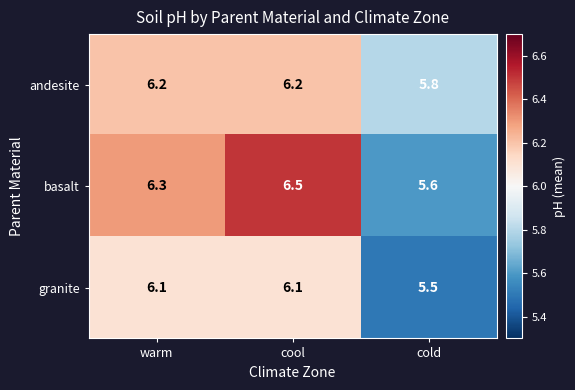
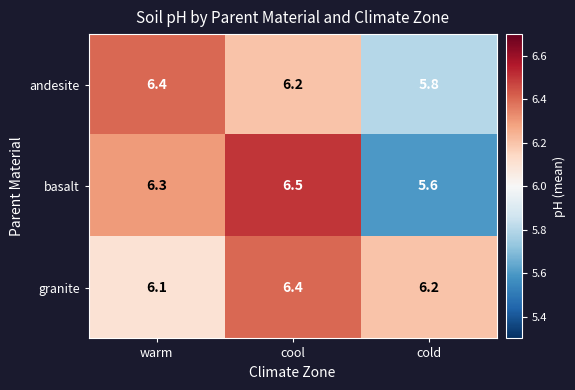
  {
    "andesite": {
-     "warm": 6.2,
+     "warm": 6.4,
      "cool": 6.2,
      "cold": 5.8
    },
    "basalt": {
      "warm": 6.3,
      "cool": 6.5,
      "cold": 5.6
    },
    "granite": {
      "warm": 6.1,
-     "cool": 6.1,
-     "cold": 5.5
+     "cool": 6.4,
+     "cold": 6.2
    }
  }
